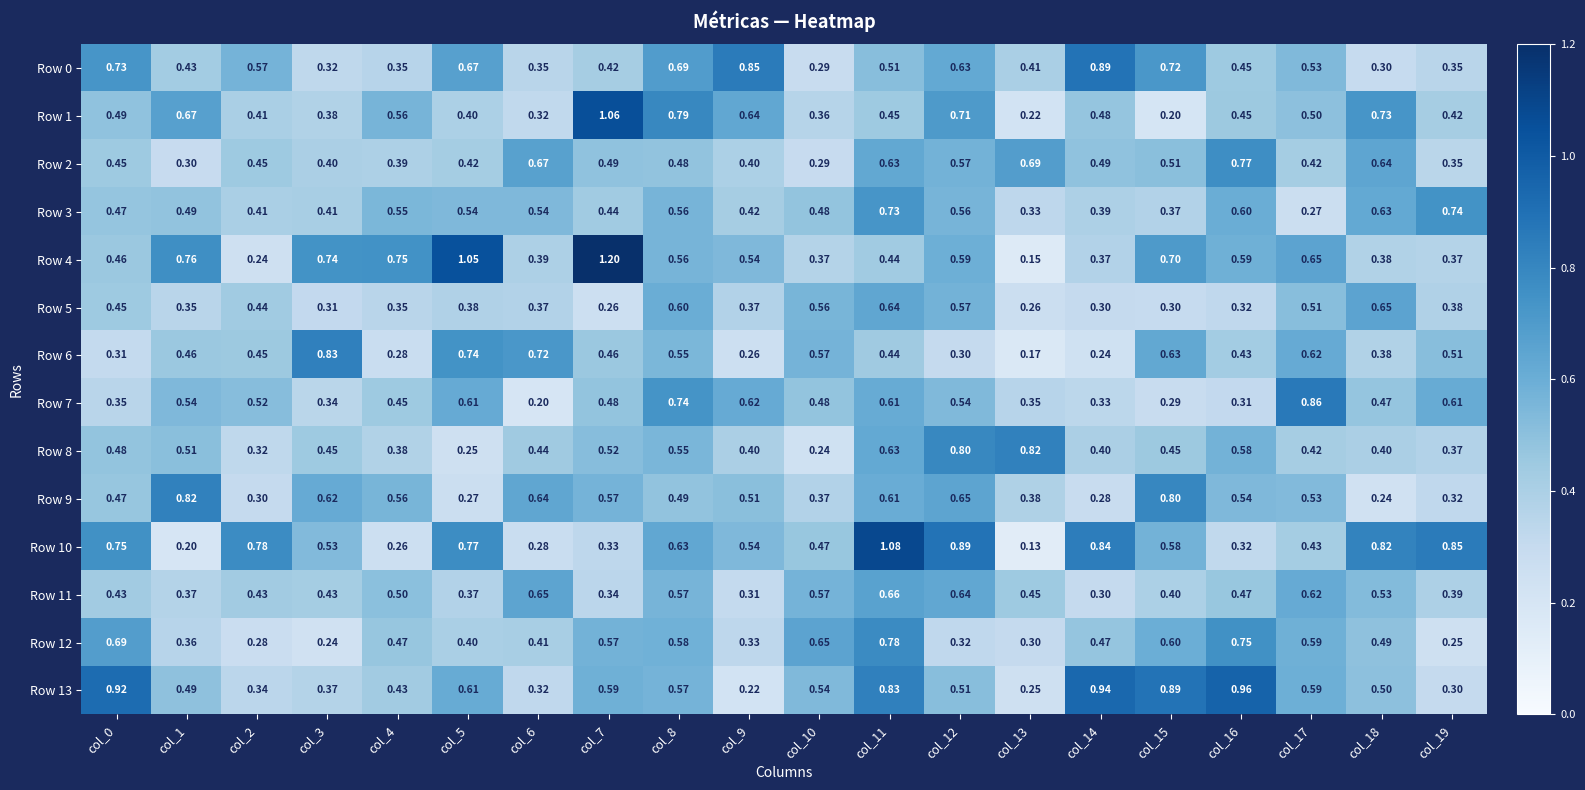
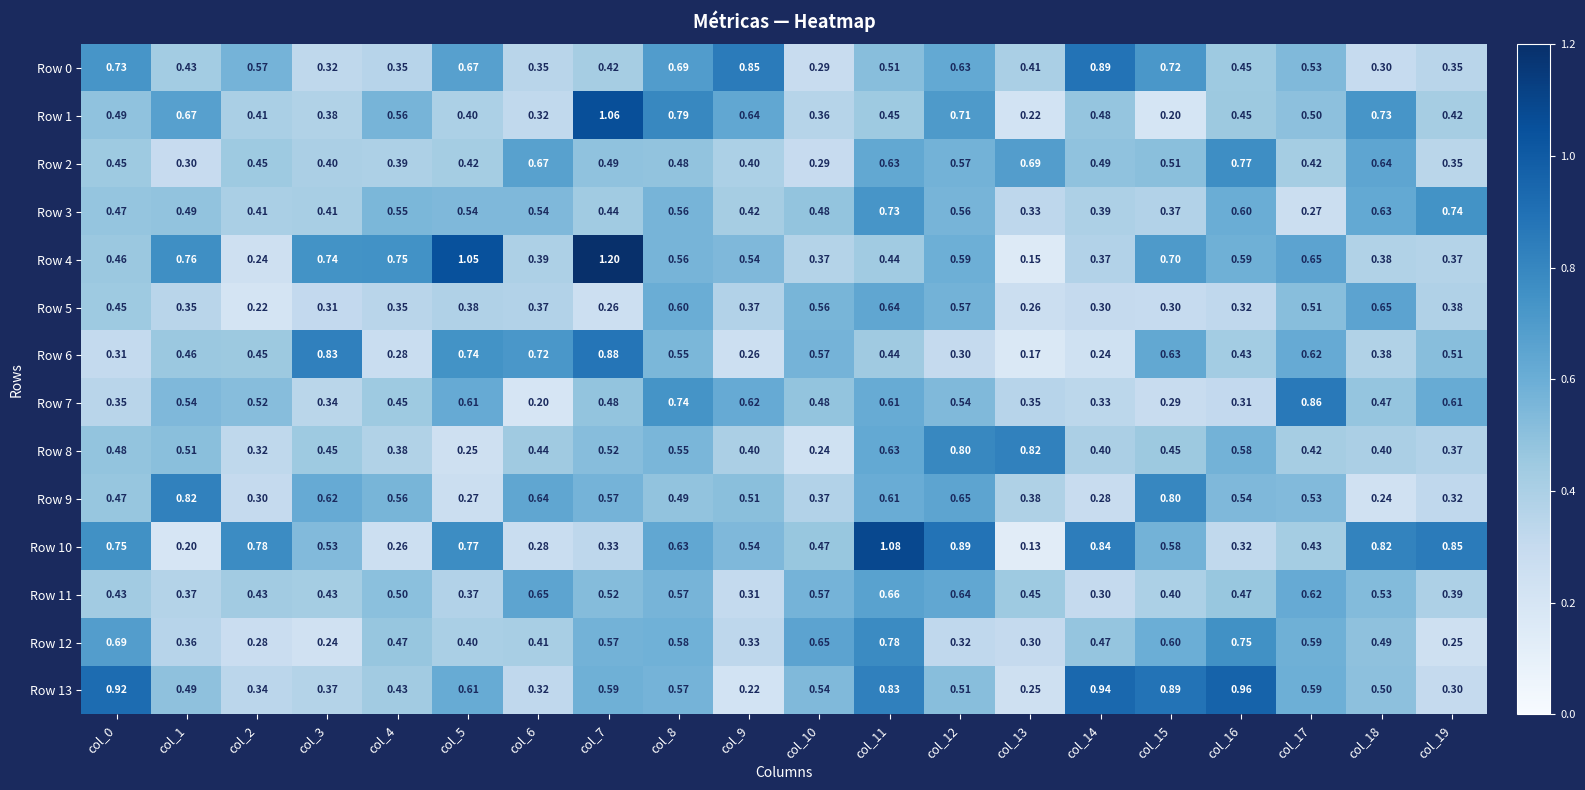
  {
    "Row 5": {
      "col_0": 0.45,
      "col_1": 0.35,
-     "col_2": 0.44,
+     "col_2": 0.22,
      "col_3": 0.31,
      "col_4": 0.35,
      "col_5": 0.38,
      "col_6": 0.37,
      "col_7": 0.26,
      "col_8": 0.60,
      "col_9": 0.37,
      "col_10": 0.56,
      "col_11": 0.64,
      "col_12": 0.57,
      "col_13": 0.26,
      "col_14": 0.30,
      "col_15": 0.30,
      "col_16": 0.32,
      "col_17": 0.51,
      "col_18": 0.65,
      "col_19": 0.38
    },
    "Row 6": {
      "col_0": 0.31,
      "col_1": 0.46,
      "col_2": 0.45,
      "col_3": 0.83,
      "col_4": 0.28,
      "col_5": 0.74,
      "col_6": 0.72,
-     "col_7": 0.46,
+     "col_7": 0.88,
      "col_8": 0.55,
      "col_9": 0.26,
      "col_10": 0.57,
      "col_11": 0.44,
      "col_12": 0.30,
      "col_13": 0.17,
      "col_14": 0.24,
      "col_15": 0.63,
      "col_16": 0.43,
      "col_17": 0.62,
      "col_18": 0.38,
      "col_19": 0.51
    },
    "Row 11": {
      "col_0": 0.43,
      "col_1": 0.37,
      "col_2": 0.43,
      "col_3": 0.43,
      "col_4": 0.50,
      "col_5": 0.37,
      "col_6": 0.65,
-     "col_7": 0.34,
+     "col_7": 0.52,
      "col_8": 0.57,
      "col_9": 0.31,
      "col_10": 0.57,
      "col_11": 0.66,
      "col_12": 0.64,
      "col_13": 0.45,
      "col_14": 0.30,
      "col_15": 0.40,
      "col_16": 0.47,
      "col_17": 0.62,
      "col_18": 0.53,
      "col_19": 0.39
    }
  }
